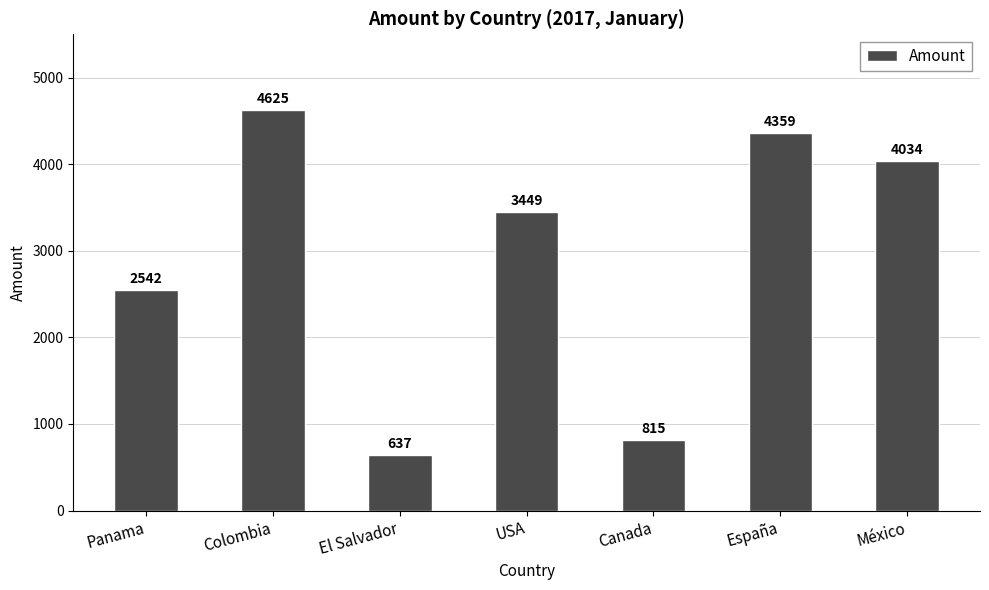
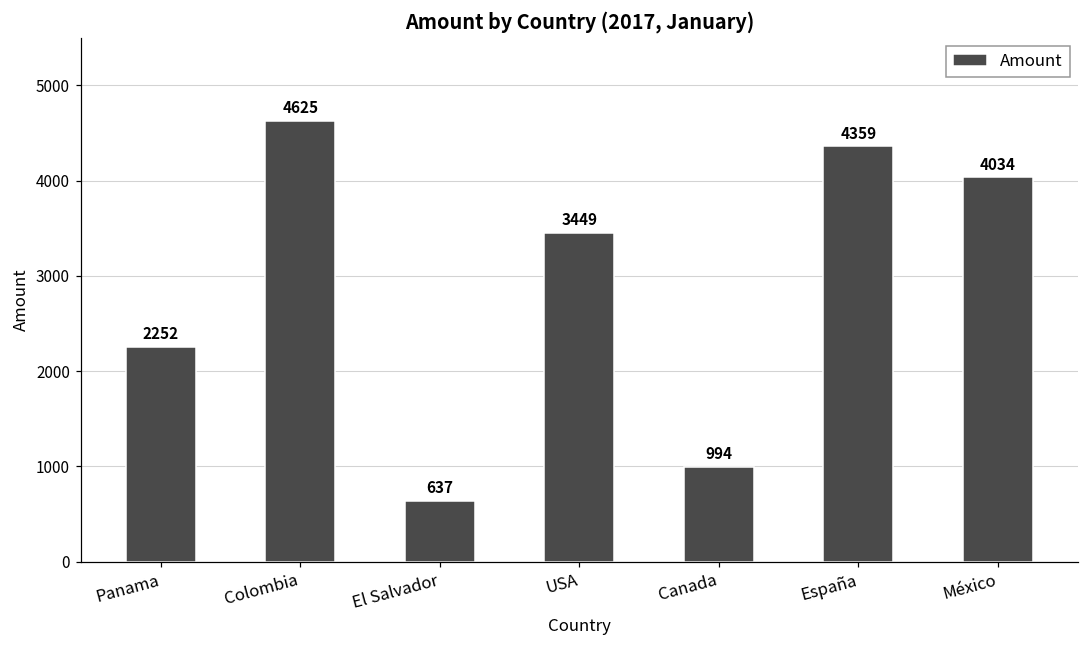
  {
-   "Panama": 2542,
+   "Panama": 2252,
    "Colombia": 4625,
    "El Salvador": 637,
    "USA": 3449,
-   "Canada": 815,
+   "Canada": 994,
    "España": 4359,
    "México": 4034
  }
